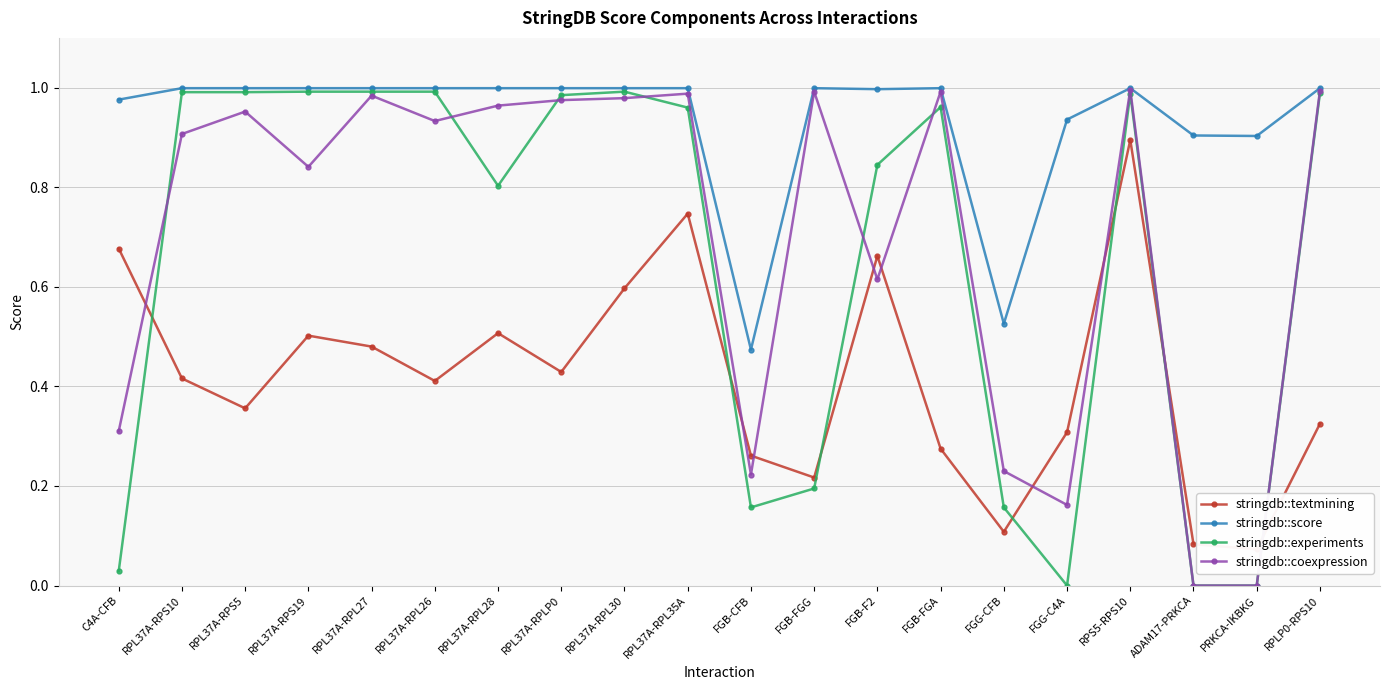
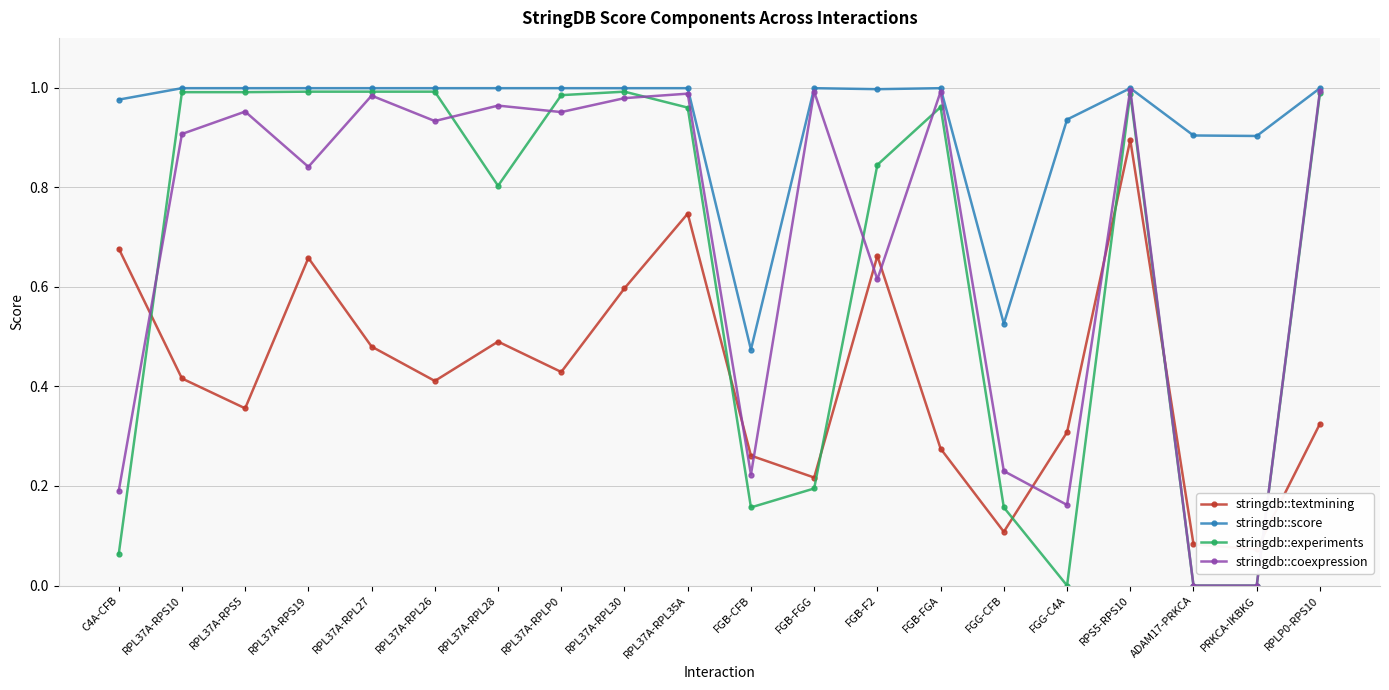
  {
    "stringdb::textmining": {
      "C4A-CFB": 0.68,
      "RPL37A-RPS10": 0.42,
      "RPL37A-RPS5": 0.36,
-     "RPL37A-RPS19": 0.50,
+     "RPL37A-RPS19": 0.66,
      "RPL37A-RPL27": 0.48,
      "RPL37A-RPL26": 0.41,
-     "RPL37A-RPL28": 0.51,
+     "RPL37A-RPL28": 0.49,
      "RPL37A-RPLP0": 0.43,
      "RPL37A-RPL30": 0.60,
      "RPL37A-RPL35A": 0.75,
      "FGB-CFB": 0.26,
      "FGB-FGG": 0.22,
      "FGB-F2": 0.66,
      "FGB-FGA": 0.28,
      "FGG-CFB": 0.11,
      "FGG-C4A": 0.31,
      "RPS5-RPS10": 0.90,
      "ADAM17-PRKCA": 0.08,
      "RPLP0-RPS10": 0.33
    },
    "stringdb::score": {
      "C4A-CFB": 0.98,
      "RPL37A-RPS10": 1.00,
      "RPL37A-RPS5": 1.00,
      "RPL37A-RPS19": 1.00,
      "RPL37A-RPL27": 1.00,
      "RPL37A-RPL26": 1.00,
      "RPL37A-RPL28": 1.00,
      "RPL37A-RPLP0": 1.00,
      "RPL37A-RPL30": 1.00,
      "RPL37A-RPL35A": 1.00,
      "FGB-CFB": 0.47,
      "FGB-FGG": 1.00,
      "FGB-F2": 1.00,
      "FGB-FGA": 1.00,
      "FGG-CFB": 0.53,
      "FGG-C4A": 0.94,
      "ADAM17-PRKCA": 0.90,
      "PRKCA-IKBKG": 0.90
    },
    "stringdb::experiments": {
-     "C4A-CFB": 0.03,
+     "C4A-CFB": 0.06,
      "RPL37A-RPS10": 0.99,
      "RPL37A-RPS5": 0.99,
      "RPL37A-RPS19": 0.99,
      "RPL37A-RPL27": 0.99,
      "RPL37A-RPL26": 0.99,
      "RPL37A-RPL28": 0.80,
      "RPL37A-RPLP0": 0.99,
      "RPL37A-RPL30": 0.99,
      "RPL37A-RPL35A": 0.96,
      "FGB-CFB": 0.16,
      "FGB-FGG": 0.20,
      "FGB-F2": 0.85,
      "FGB-FGA": 0.96,
      "FGG-CFB": 0.16,
      "FGG-C4A": 0.00,
      "RPS5-RPS10": 0.99
    },
    "stringdb::coexpression": {
-     "C4A-CFB": 0.31,
+     "C4A-CFB": 0.19,
      "RPL37A-RPS10": 0.91,
      "RPL37A-RPS5": 0.95,
      "RPL37A-RPS19": 0.84,
      "RPL37A-RPL27": 0.98,
      "RPL37A-RPL26": 0.93,
      "RPL37A-RPL28": 0.96,
-     "RPL37A-RPLP0": 0.98,
+     "RPL37A-RPLP0": 0.95,
      "RPL37A-RPL30": 0.98,
      "RPL37A-RPL35A": 0.99,
      "FGB-CFB": 0.22,
      "FGB-FGG": 0.99,
      "FGB-F2": 0.62,
      "FGB-FGA": 0.99,
      "FGG-CFB": 0.23,
      "FGG-C4A": 0.16
    }
  }
